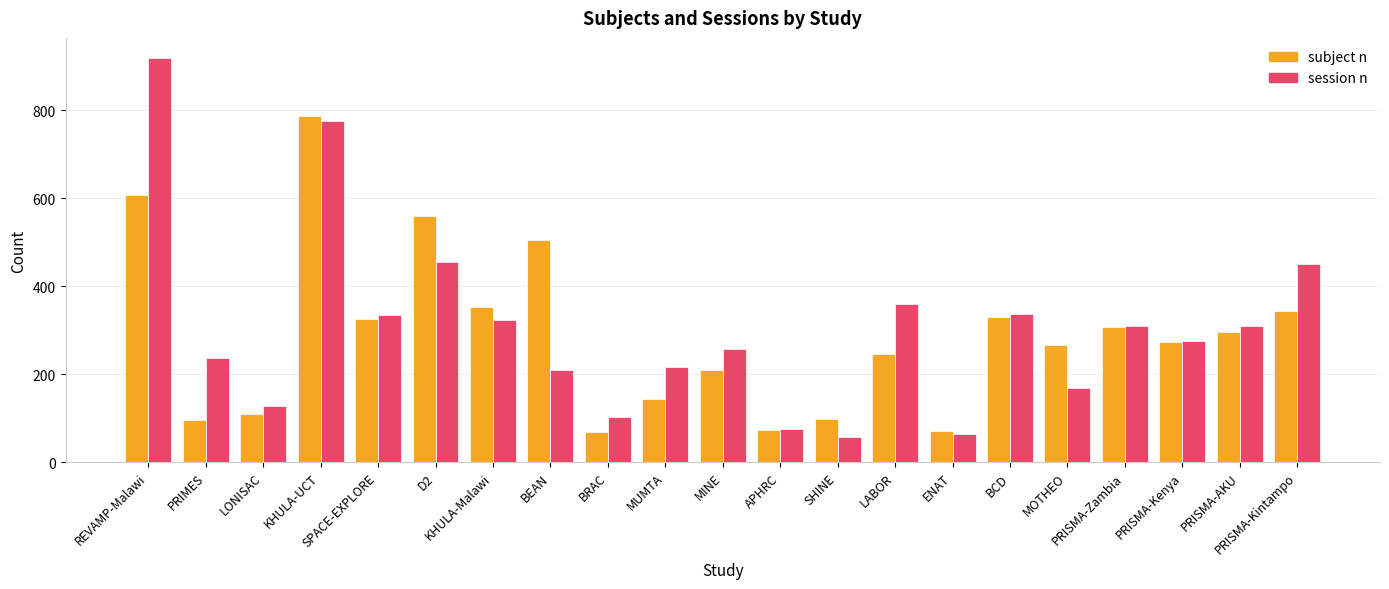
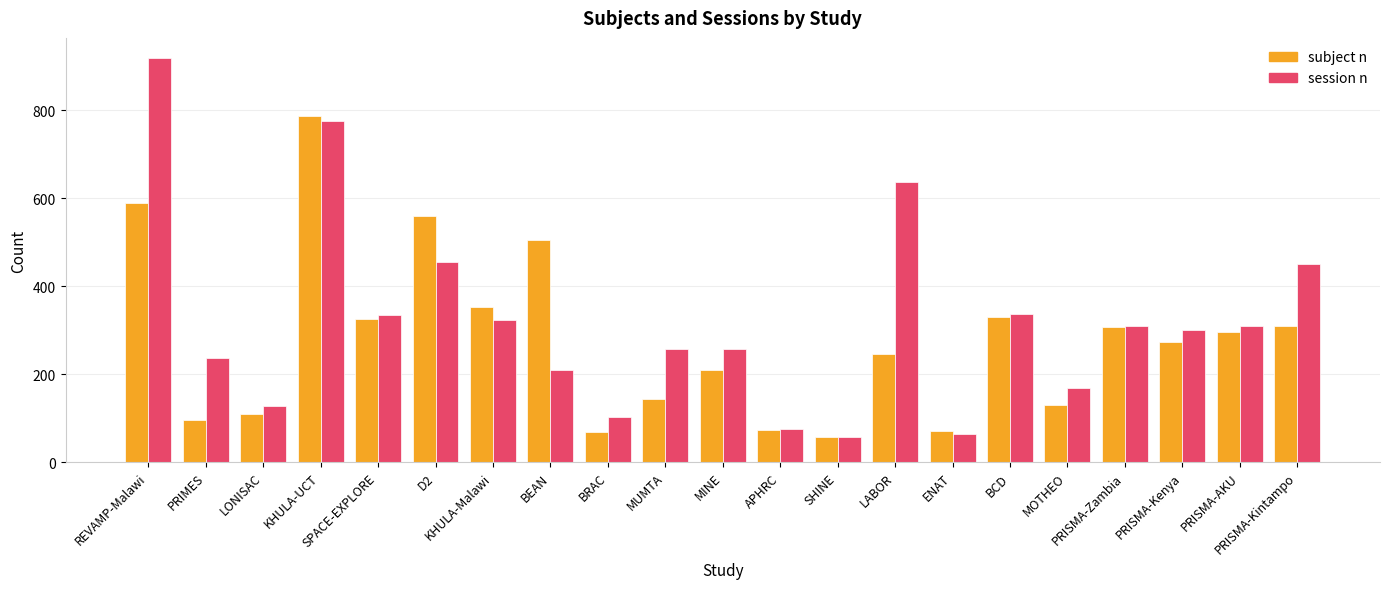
  {
    "subject n": {
-     "REVAMP-Malawi": 610,
+     "REVAMP-Malawi": 590,
      "PRIMES": 100,
      "LONISAC": 110,
      "KHULA-UCT": 790,
      "SPACE-EXPLORE": 330,
      "D2": 560,
      "KHULA-Malawi": 350,
      "BEAN": 510,
      "BRAC": 70,
      "MUMTA": 140,
      "MINE": 210,
      "APHRC": 70,
-     "SHINE": 100,
+     "SHINE": 60,
      "LABOR": 250,
      "ENAT": 70,
      "BCD": 330,
-     "MOTHEO": 270,
+     "MOTHEO": 130,
      "PRISMA-Zambia": 310,
      "PRISMA-Kenya": 270,
      "PRISMA-AKU": 300,
-     "PRISMA-Kintampo": 340
+     "PRISMA-Kintampo": 310
    },
    "session n": {
      "REVAMP-Malawi": 920,
      "PRIMES": 240,
      "LONISAC": 130,
      "KHULA-UCT": 770,
      "SPACE-EXPLORE": 340,
      "D2": 450,
      "KHULA-Malawi": 320,
      "BEAN": 210,
      "BRAC": 100,
-     "MUMTA": 220,
+     "MUMTA": 260,
      "MINE": 260,
      "APHRC": 80,
      "SHINE": 60,
-     "LABOR": 360,
+     "LABOR": 640,
      "ENAT": 70,
      "BCD": 340,
      "MOTHEO": 170,
      "PRISMA-Zambia": 310,
-     "PRISMA-Kenya": 280,
+     "PRISMA-Kenya": 300,
      "PRISMA-AKU": 310,
      "PRISMA-Kintampo": 450
    }
  }
